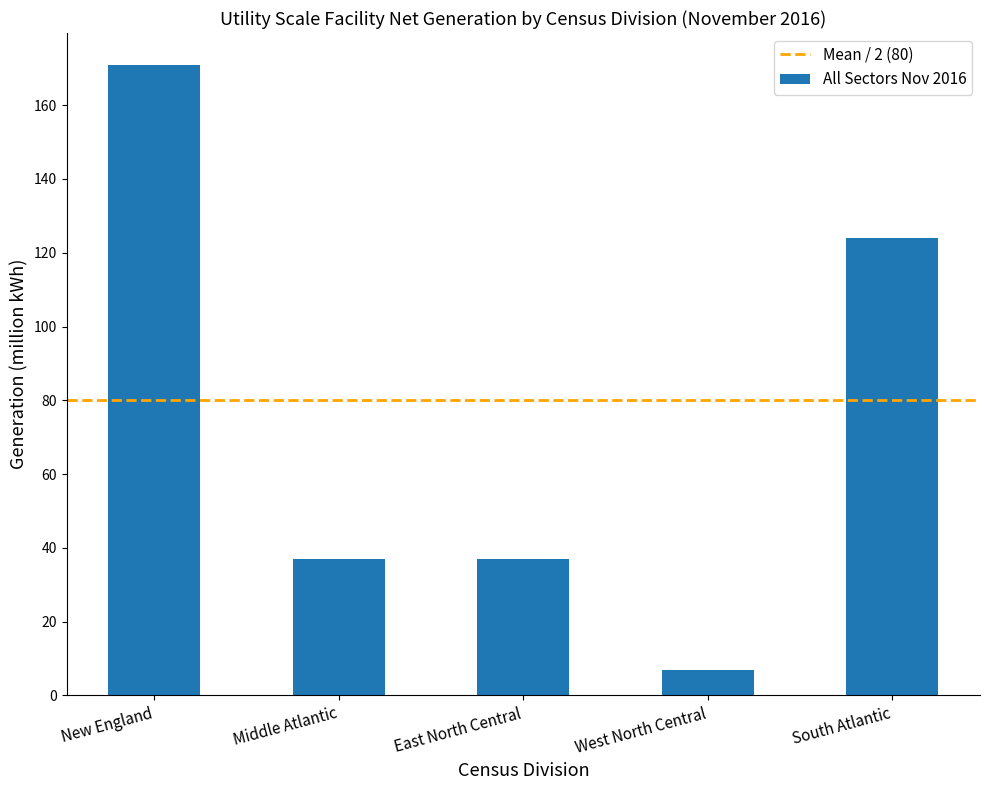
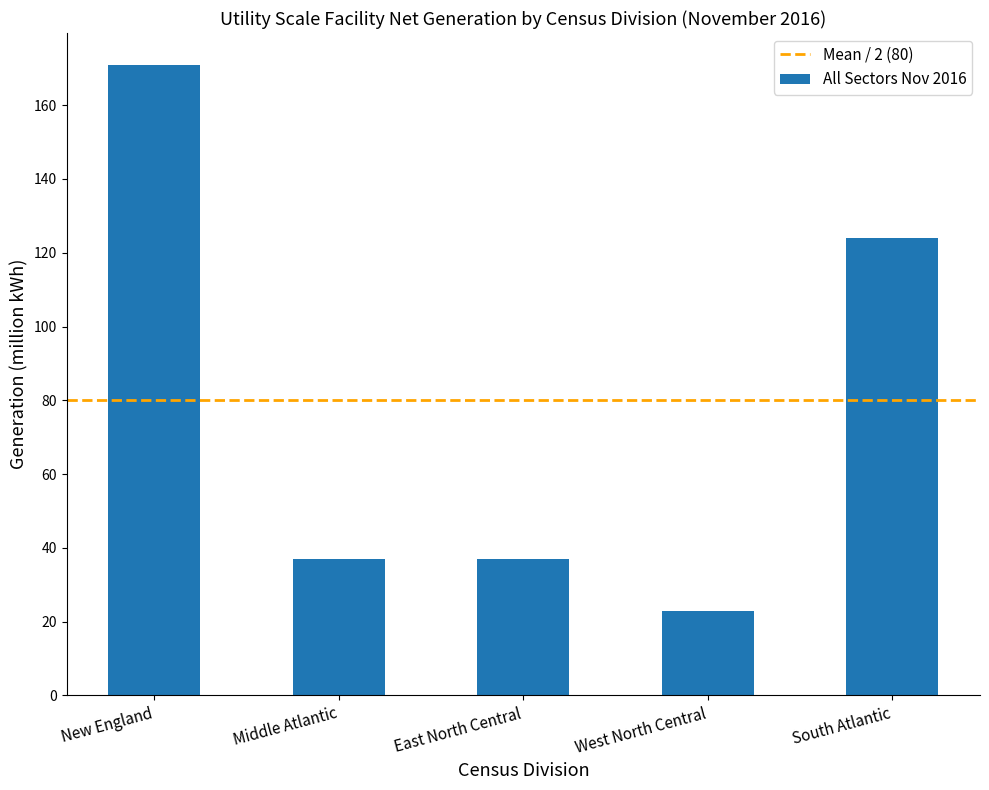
  {
    "New England": 171,
    "Middle Atlantic": 37,
    "East North Central": 37,
-   "West North Central": 7,
+   "West North Central": 23,
    "South Atlantic": 124
  }
